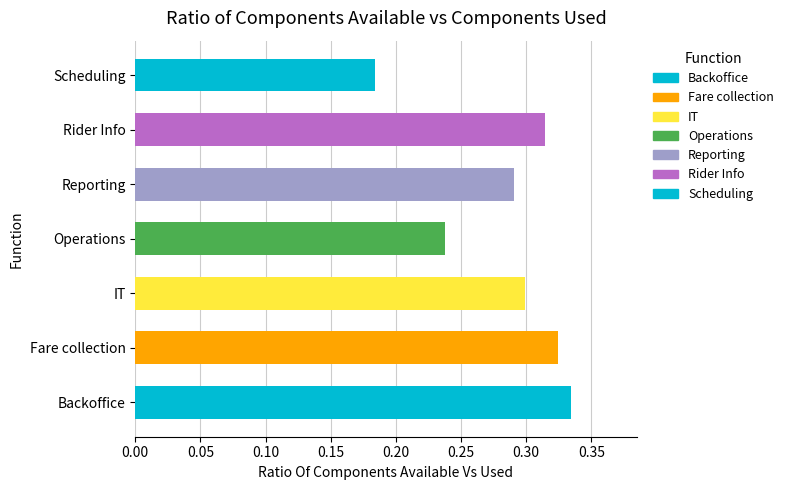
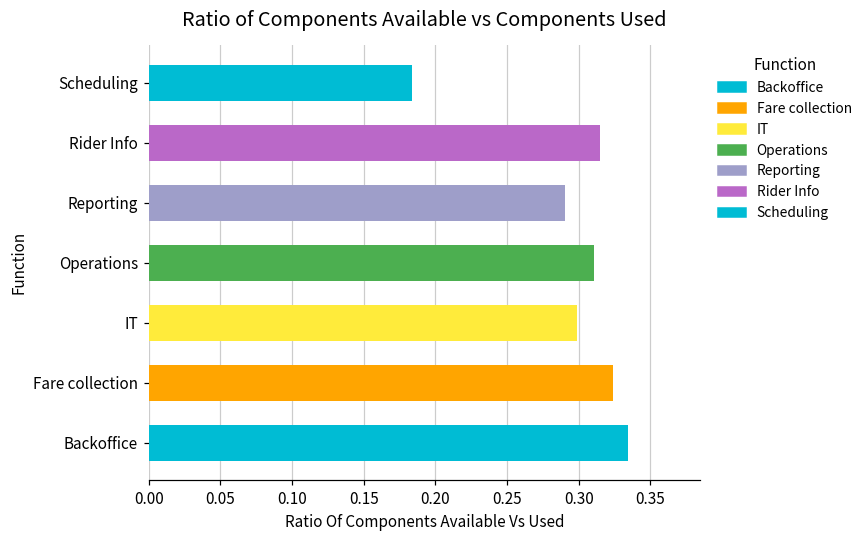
  {
    "Scheduling": 0.184,
    "Rider Info": 0.315,
    "Reporting": 0.290,
-   "Operations": 0.238,
+   "Operations": 0.311,
    "IT": 0.299,
    "Fare collection": 0.324,
    "Backoffice": 0.335
  }
